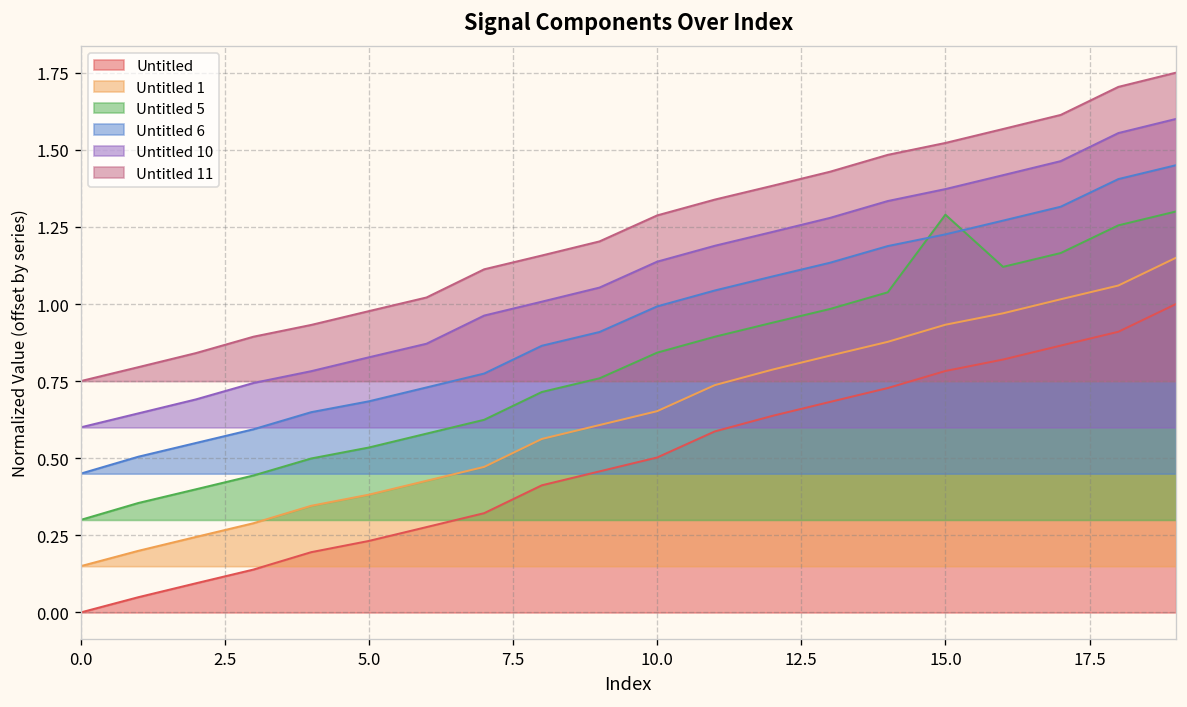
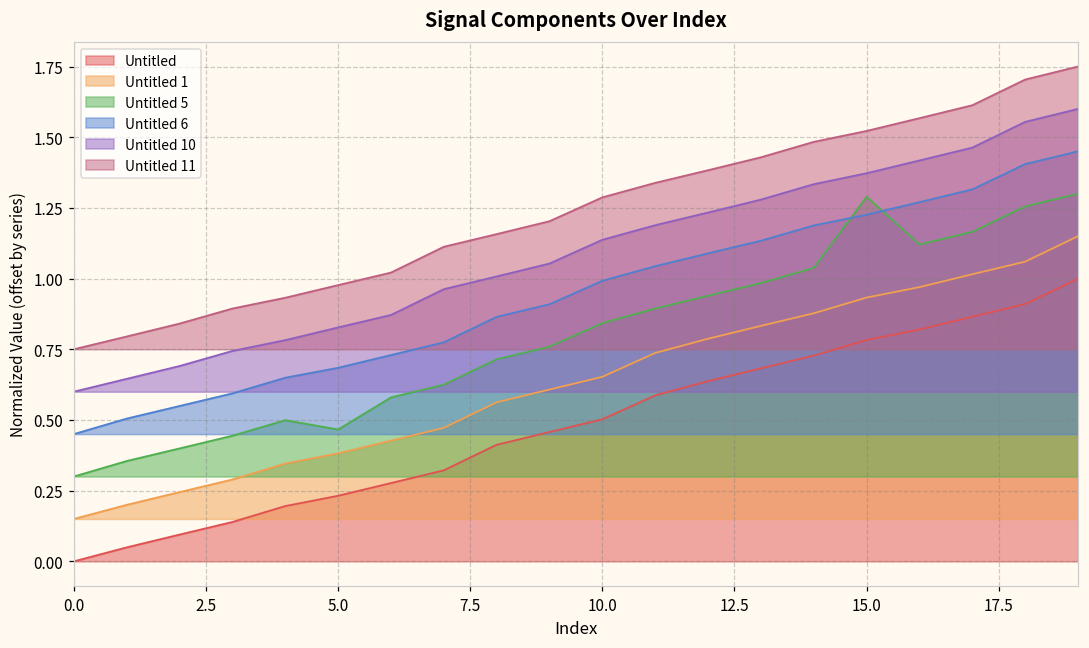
  {
    "Untitled 5": {
      "0.0": 0.30,
-     "5.0": 0.53,
+     "5.0": 0.47,
      "10.0": 0.84,
      "15.0": 1.29
    }
  }
